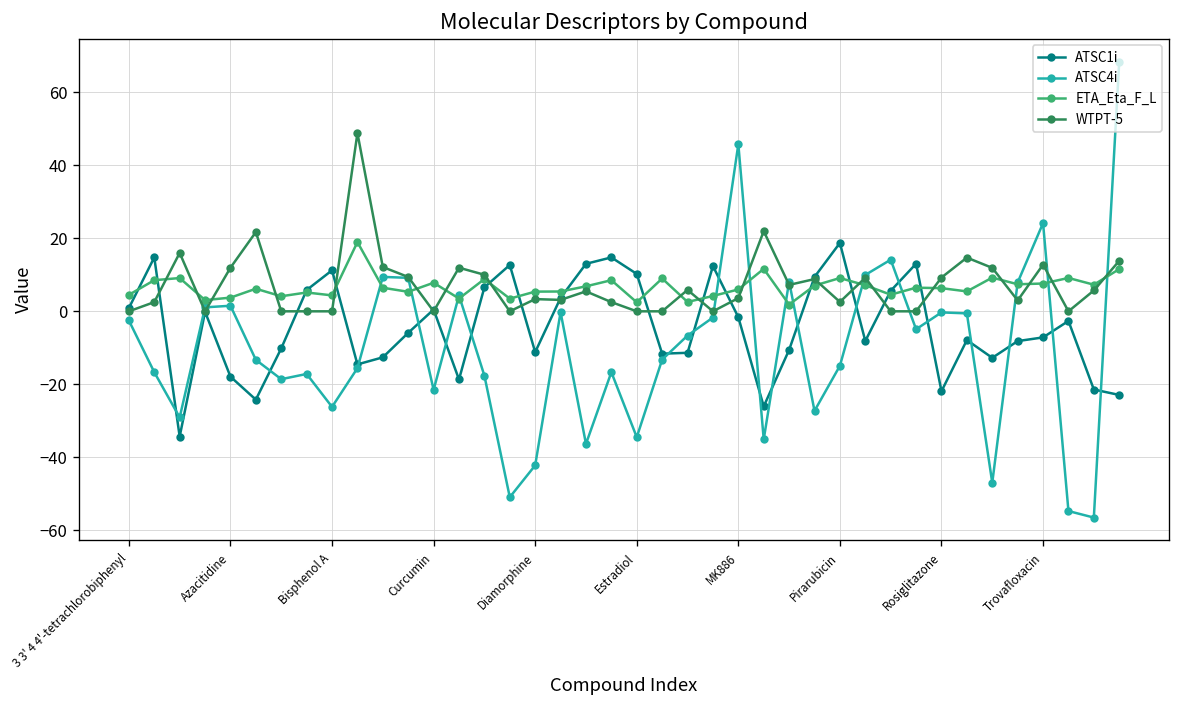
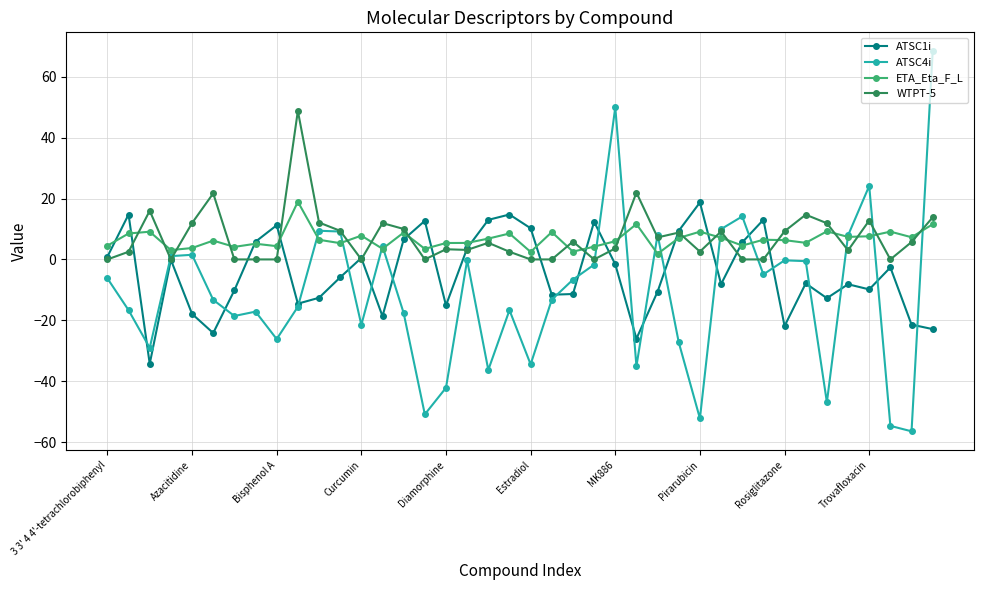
  {
    "ATSC1i": {
      "3 3' 4 4'-tetrachlorobiphenyl": 1,
      "Azacitidine": -18,
      "Bisphenol A": 11,
-     "Diamorphine": -11,
+     "Diamorphine": -15,
      "Estradiol": 10,
      "MK886": -2,
      "Pirarubicin": 19,
      "Rosiglitazone": -22,
-     "Trovafloxacin": -7
+     "Trovafloxacin": -10
    },
    "ATSC4i": {
-     "3 3' 4 4'-tetrachlorobiphenyl": -3,
+     "3 3' 4 4'-tetrachlorobiphenyl": -6,
      "Azacitidine": 2,
      "Bisphenol A": -26,
      "Curcumin": -22,
      "Diamorphine": -42,
      "Estradiol": -34,
-     "MK886": 46,
-     "Pirarubicin": -15,
+     "MK886": 50,
+     "Pirarubicin": -52,
      "Rosiglitazone": 0,
      "Trovafloxacin": 24
    }
  }
